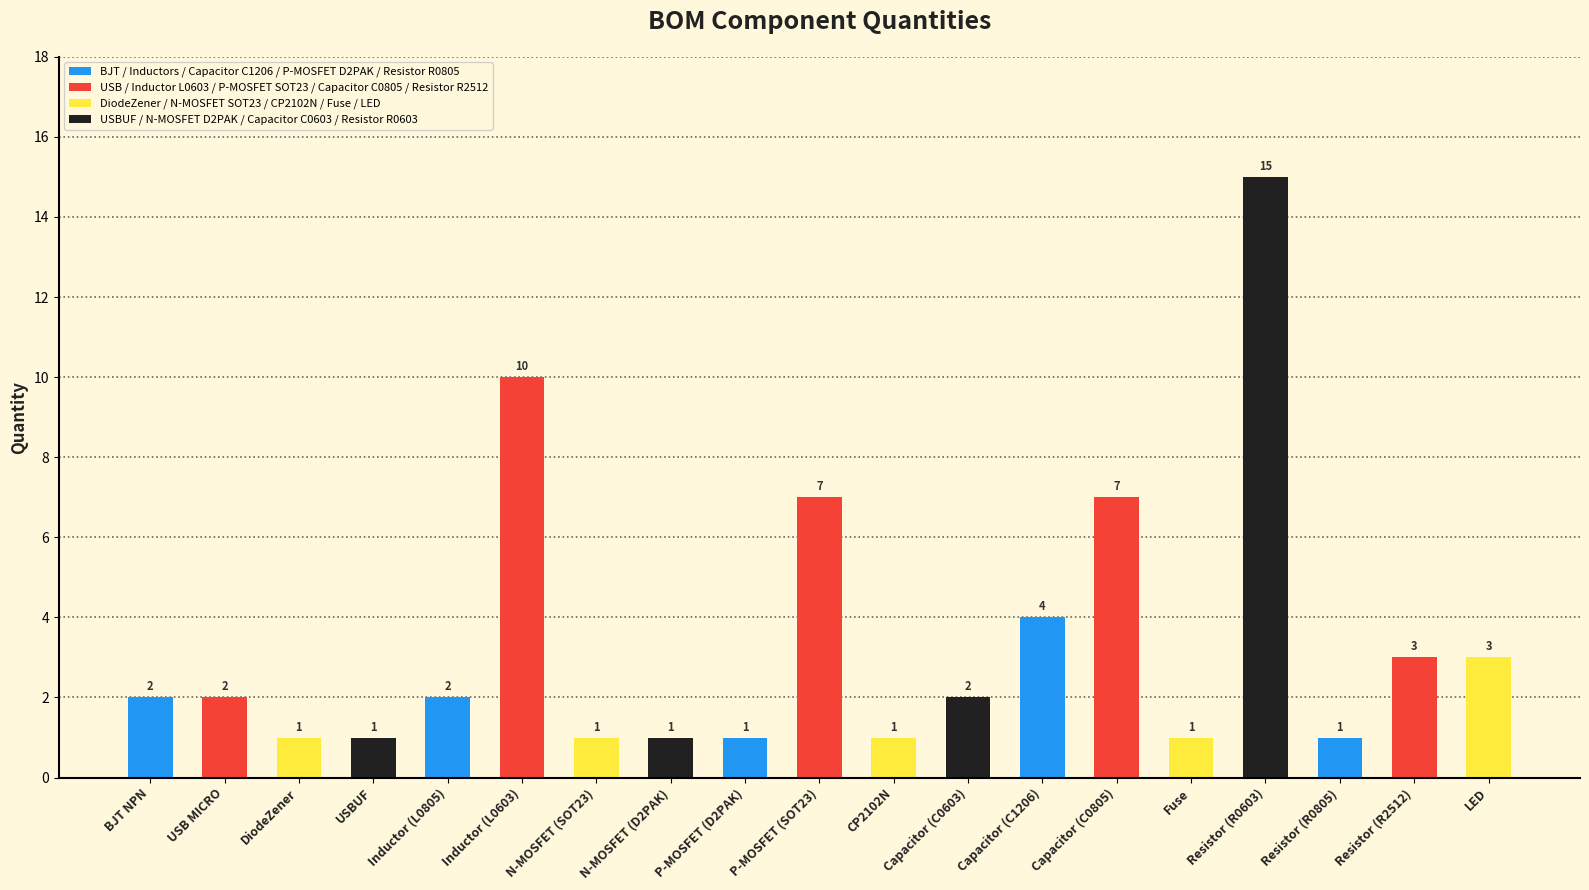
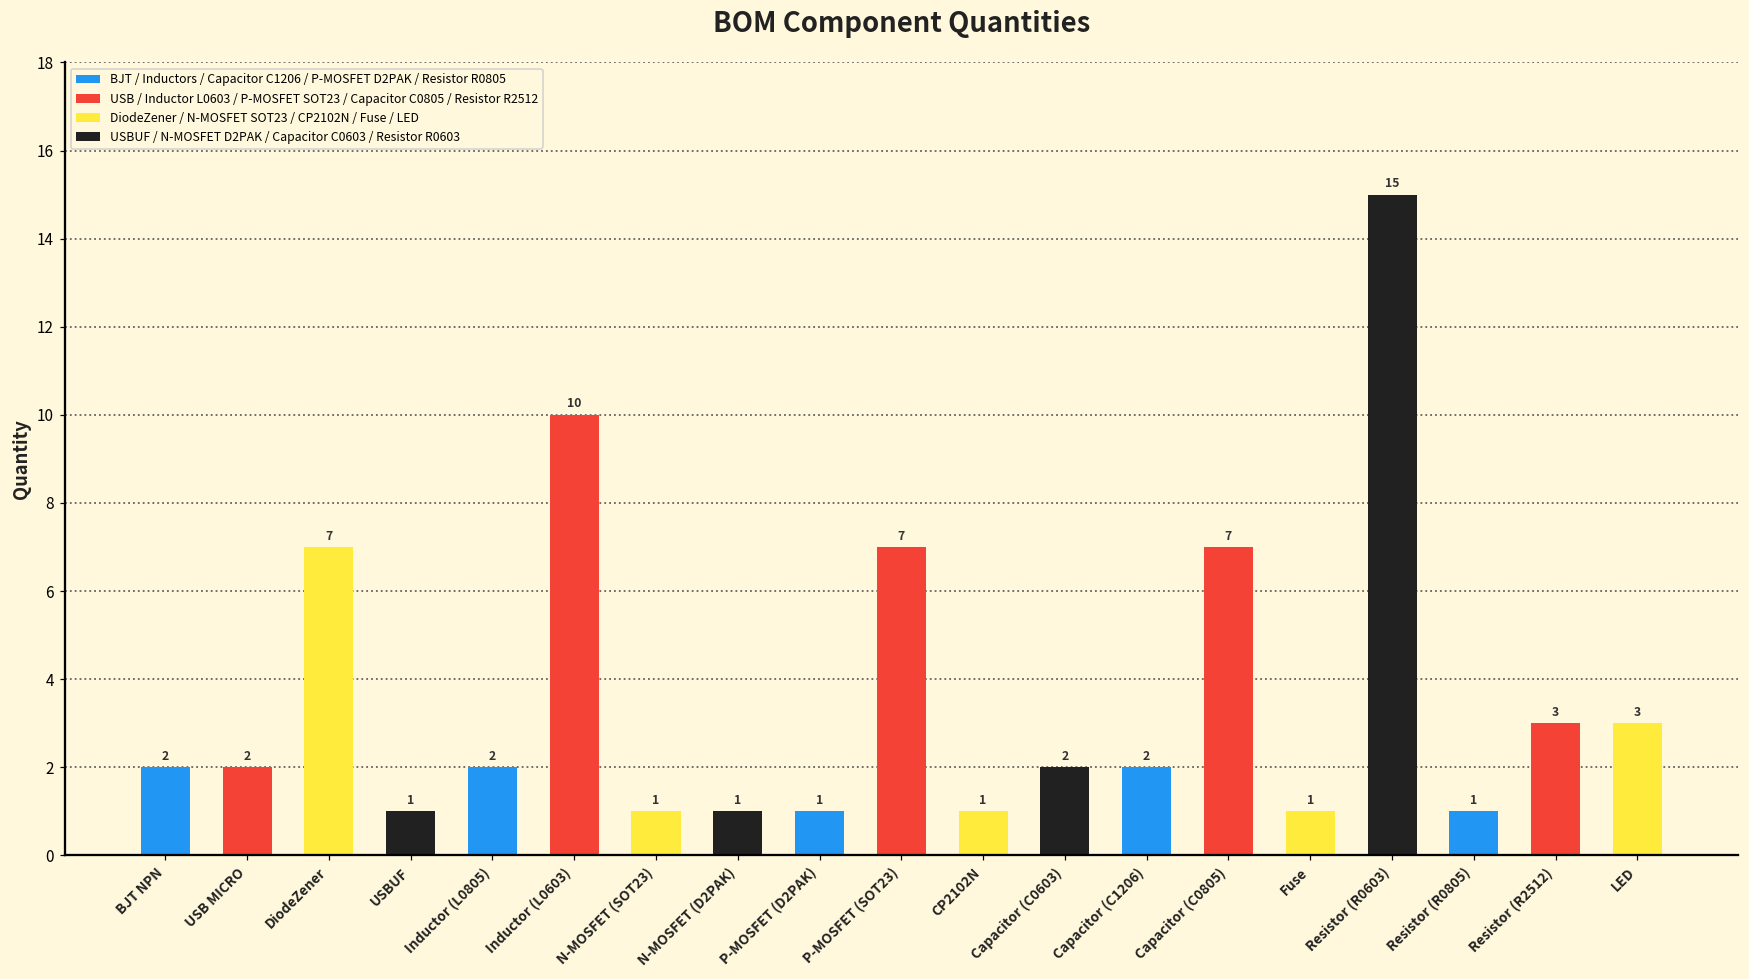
  {
    "BJT NPN": 2,
    "USB MICRO": 2,
-   "DiodeZener": 1,
+   "DiodeZener": 7,
    "USBUF": 1,
    "Inductor (L0805)": 2,
    "Inductor (L0603)": 10,
    "N-MOSFET (SOT23)": 1,
    "N-MOSFET (D2PAK)": 1,
    "P-MOSFET (D2PAK)": 1,
    "P-MOSFET (SOT23)": 7,
    "CP2102N": 1,
    "Capacitor (C0603)": 2,
-   "Capacitor (C1206)": 4,
+   "Capacitor (C1206)": 2,
    "Capacitor (C0805)": 7,
    "Fuse": 1,
    "Resistor (R0603)": 15,
    "Resistor (R0805)": 1,
    "Resistor (R2512)": 3,
    "LED": 3
  }
